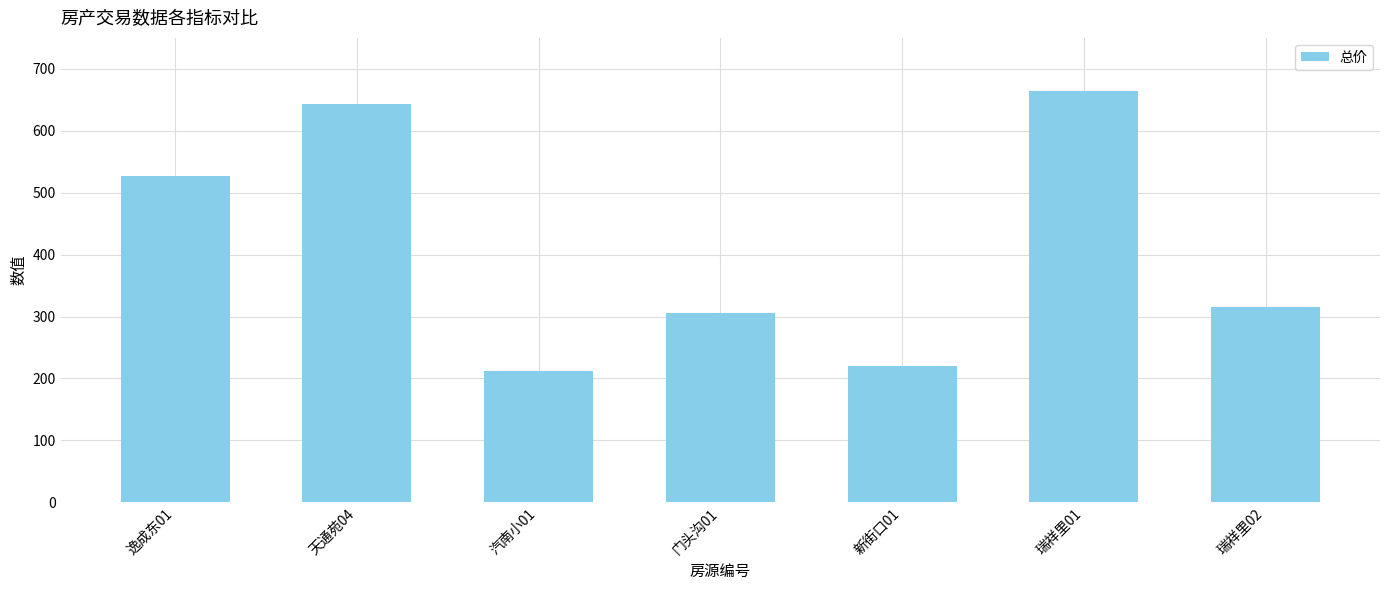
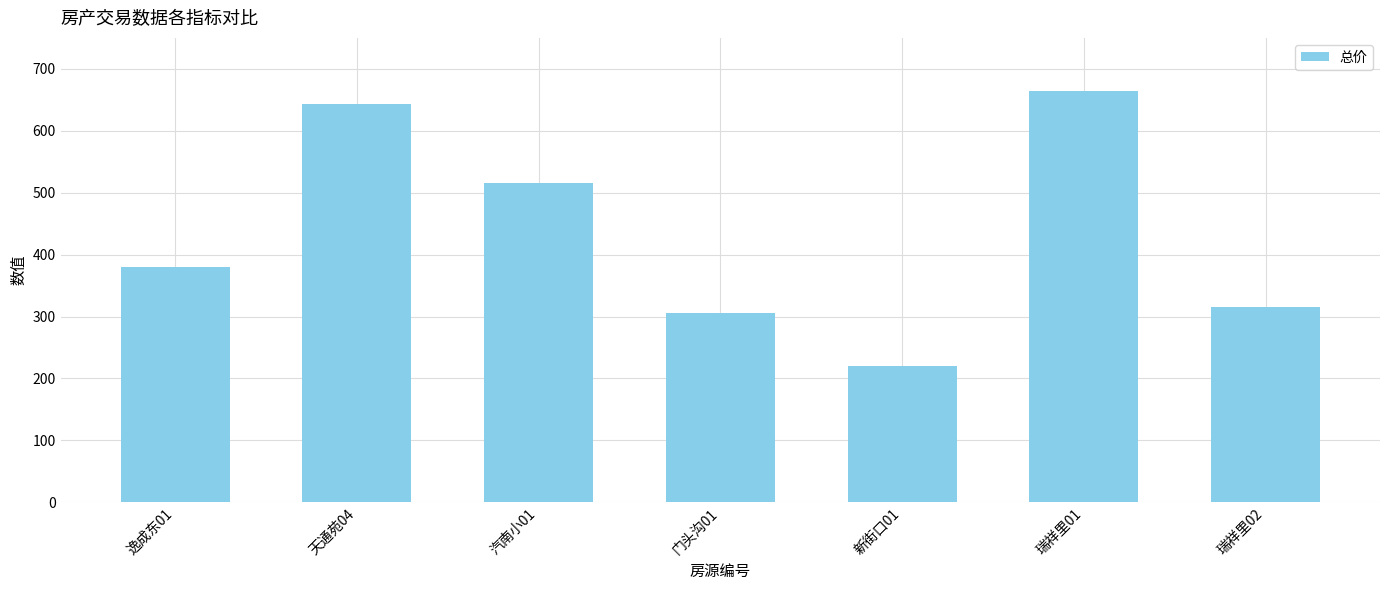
  {
-   "逸成东01": 530,
+   "逸成东01": 380,
    "天通苑04": 640,
-   "汽南小01": 210,
+   "汽南小01": 520,
    "门头沟01": 310,
    "新街口01": 220,
    "瑞祥里01": 670,
    "瑞祥里02": 320
  }
